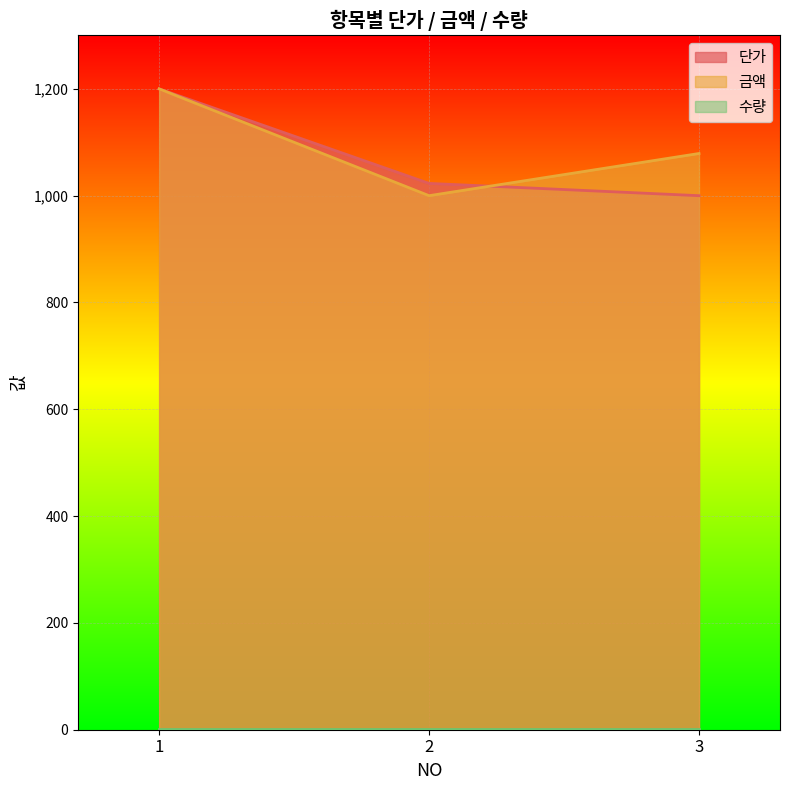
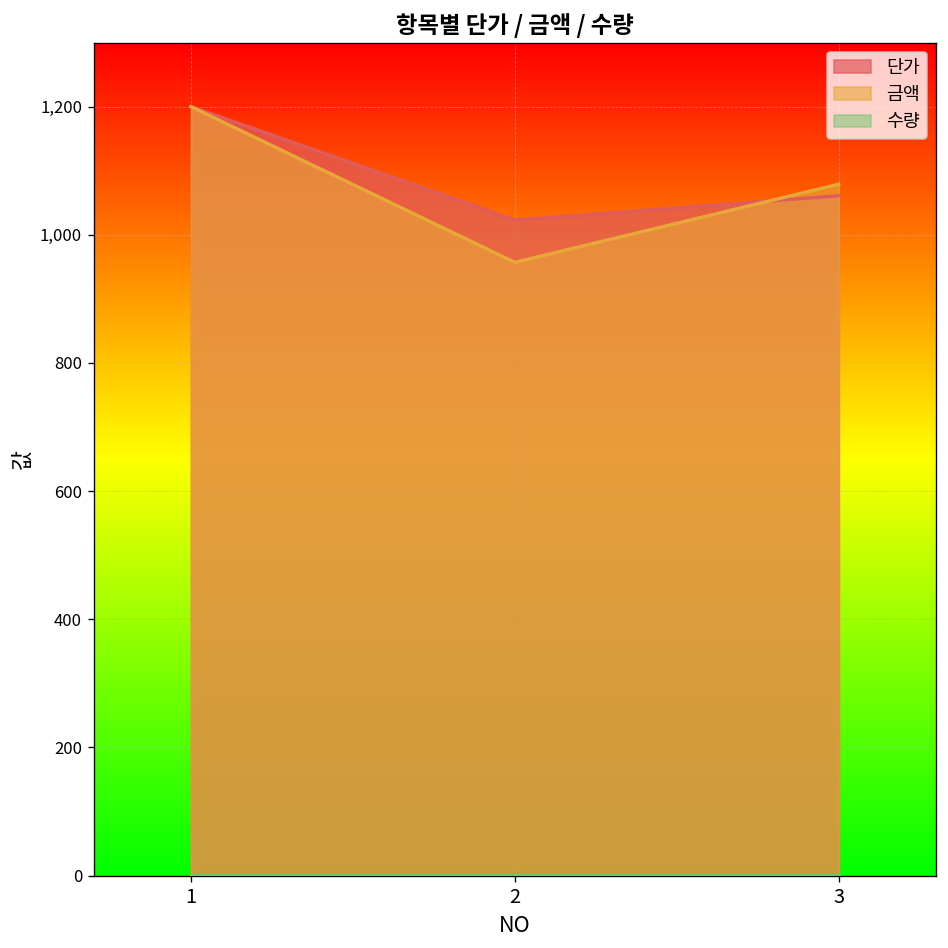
  {
    "단가": {
      "2": "1,020",
-     "3": "1,000"
+     "3": "1,060"
    },
    "금액": {
-     "2": "1,000",
+     "2": "960",
      "3": "1,080"
    },
    "수량": {
      "1": "0",
      "2": "0",
      "3": "0"
    }
  }
